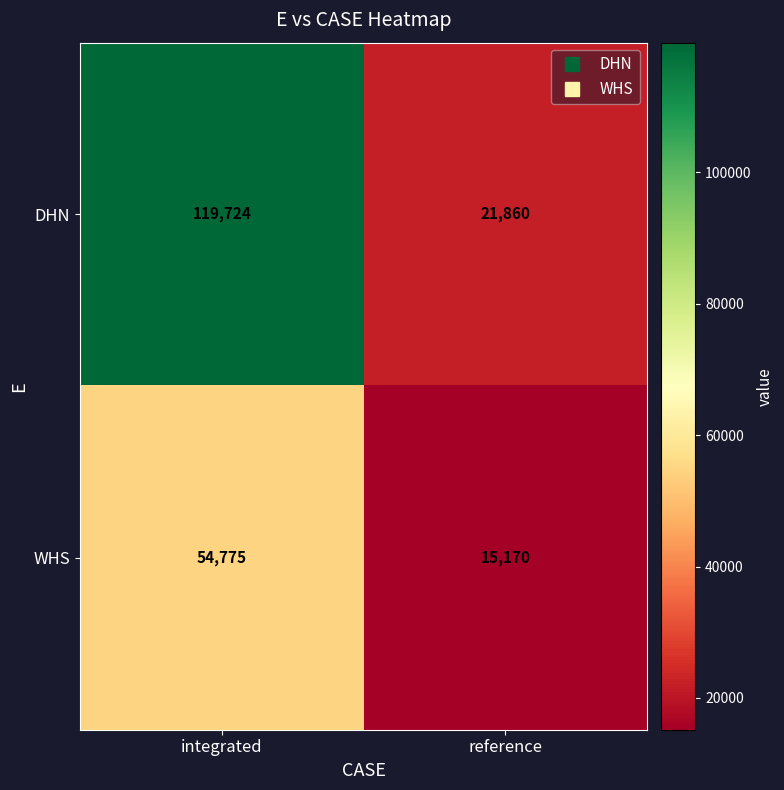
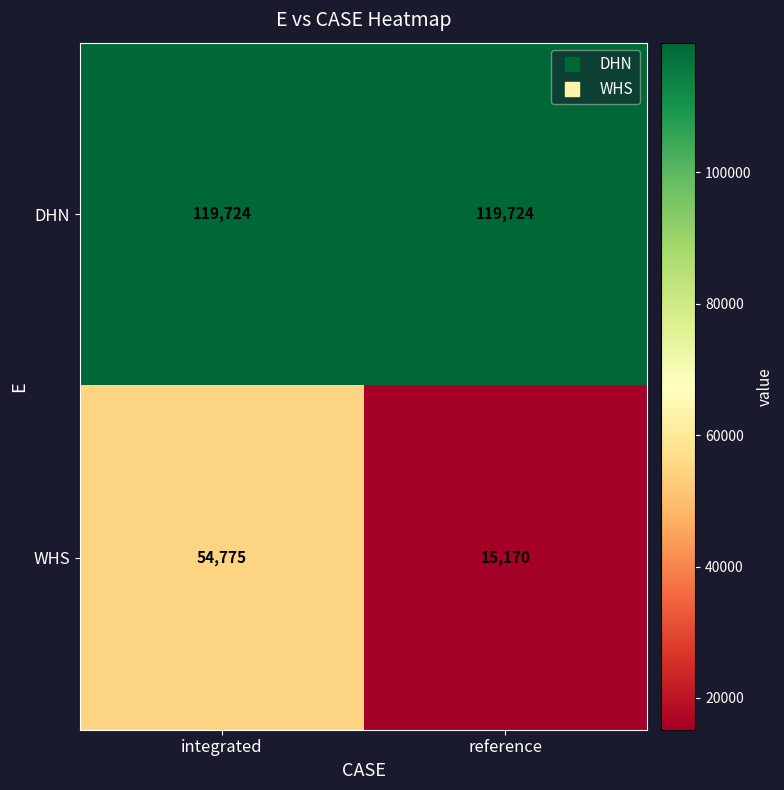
  {
    "DHN": {
      "integrated": "119,724",
-     "reference": "21,860"
+     "reference": "119,724"
    },
    "WHS": {
      "integrated": "54,775",
      "reference": "15,170"
    }
  }
